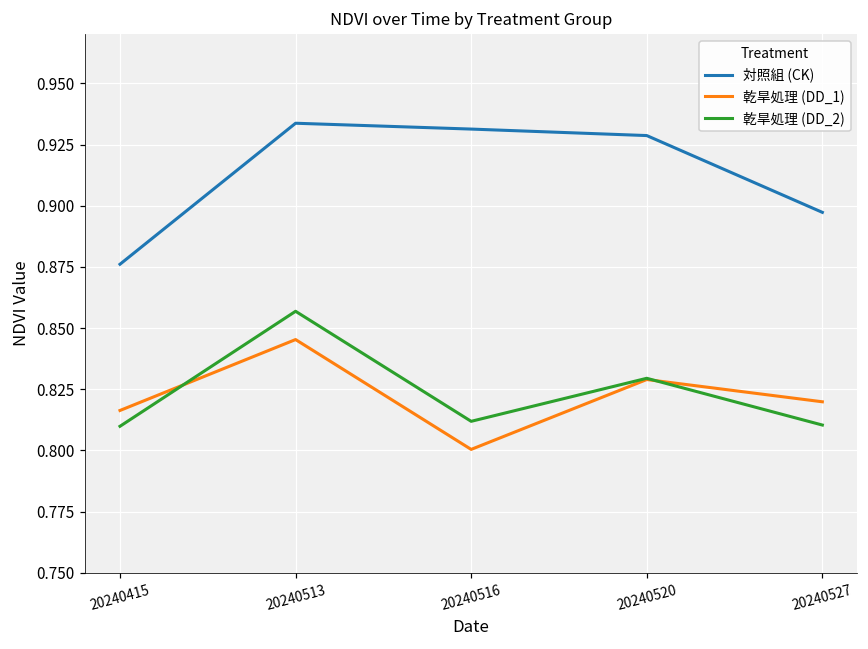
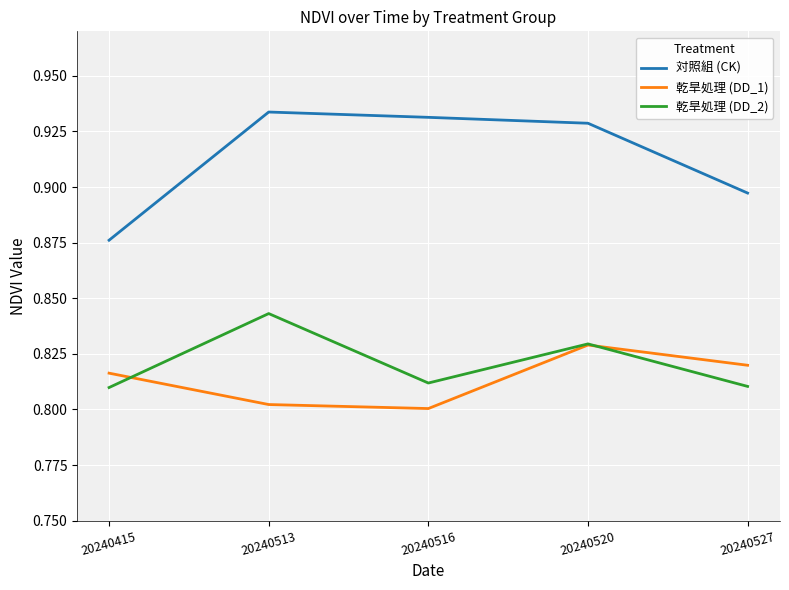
  {
    "対照組 (CK)": {
      "20240415": 0.876,
      "20240513": 0.934,
      "20240516": 0.931,
      "20240520": 0.929,
      "20240527": 0.897
    },
    "乾旱処理 (DD_1)": {
      "20240415": 0.816,
-     "20240513": 0.845,
+     "20240513": 0.802,
      "20240516": 0.800,
      "20240527": 0.820
    },
    "乾旱処理 (DD_2)": {
      "20240415": 0.810,
-     "20240513": 0.857,
+     "20240513": 0.843,
      "20240516": 0.812,
      "20240527": 0.810
    }
  }
